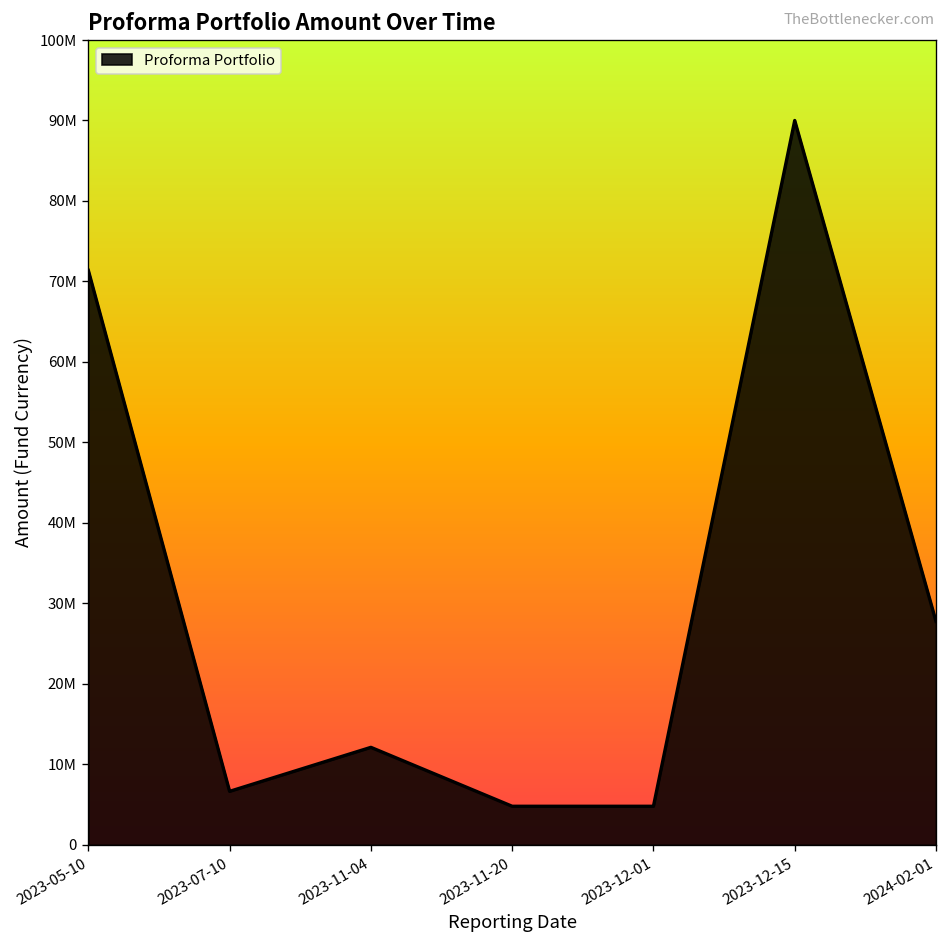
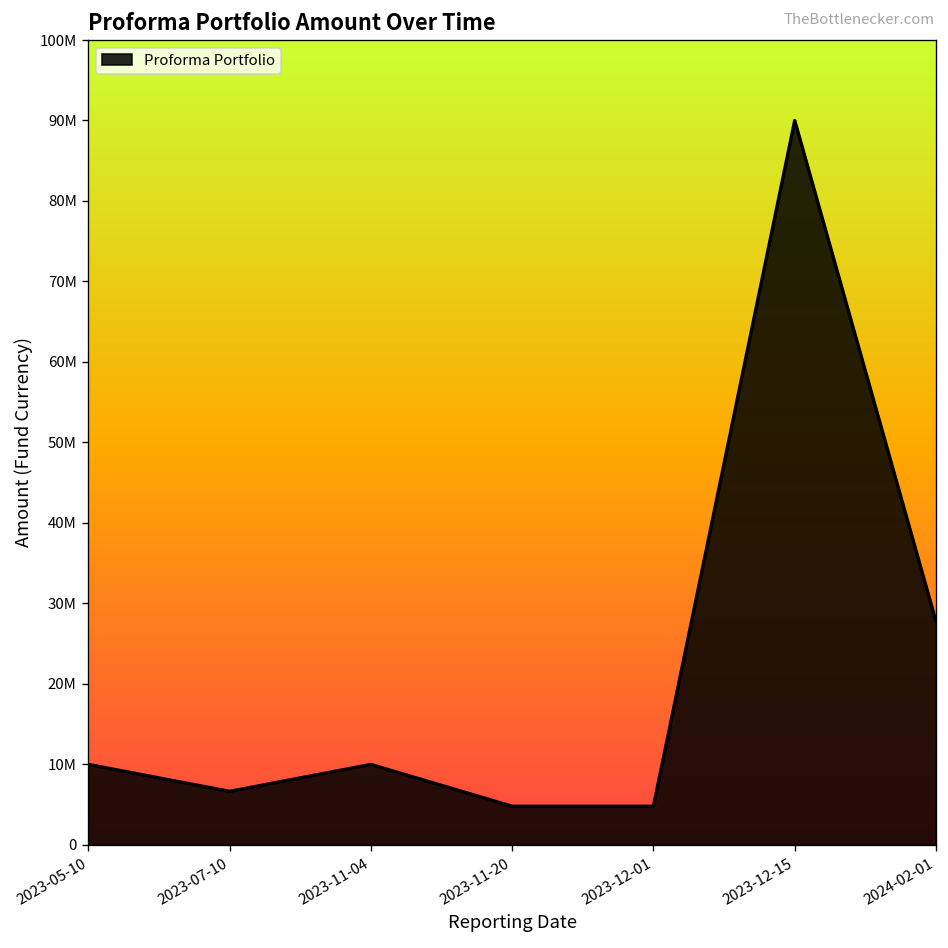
  {
-   "2023-05-10": 71000000,
+   "2023-05-10": 10000000,
    "2023-07-10": 7000000,
-   "2023-11-04": 12000000,
+   "2023-11-04": 10000000,
    "2023-11-20": 5000000,
    "2023-12-01": 5000000,
    "2023-12-15": 90000000,
    "2024-02-01": 28000000
  }
